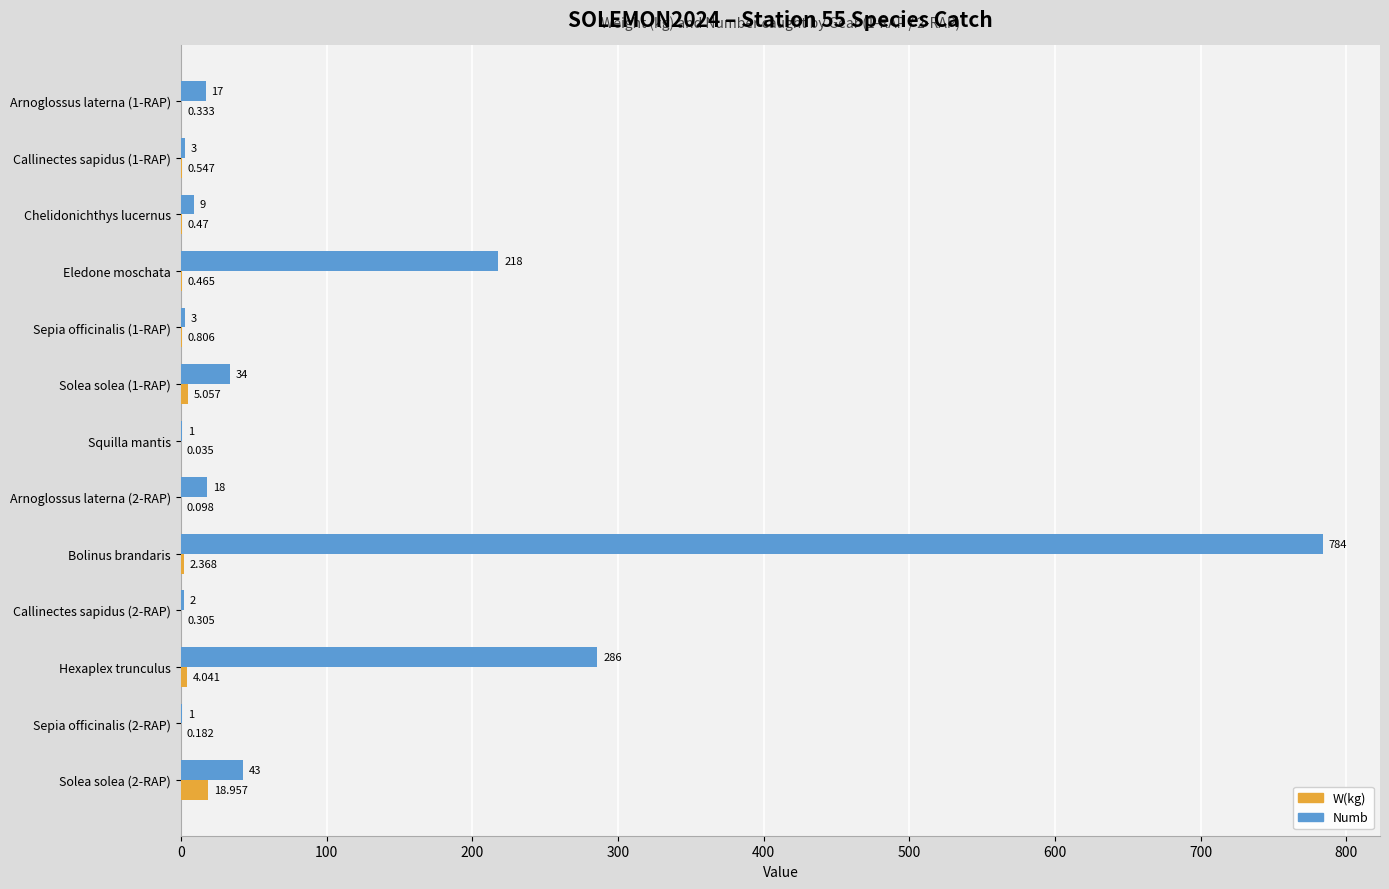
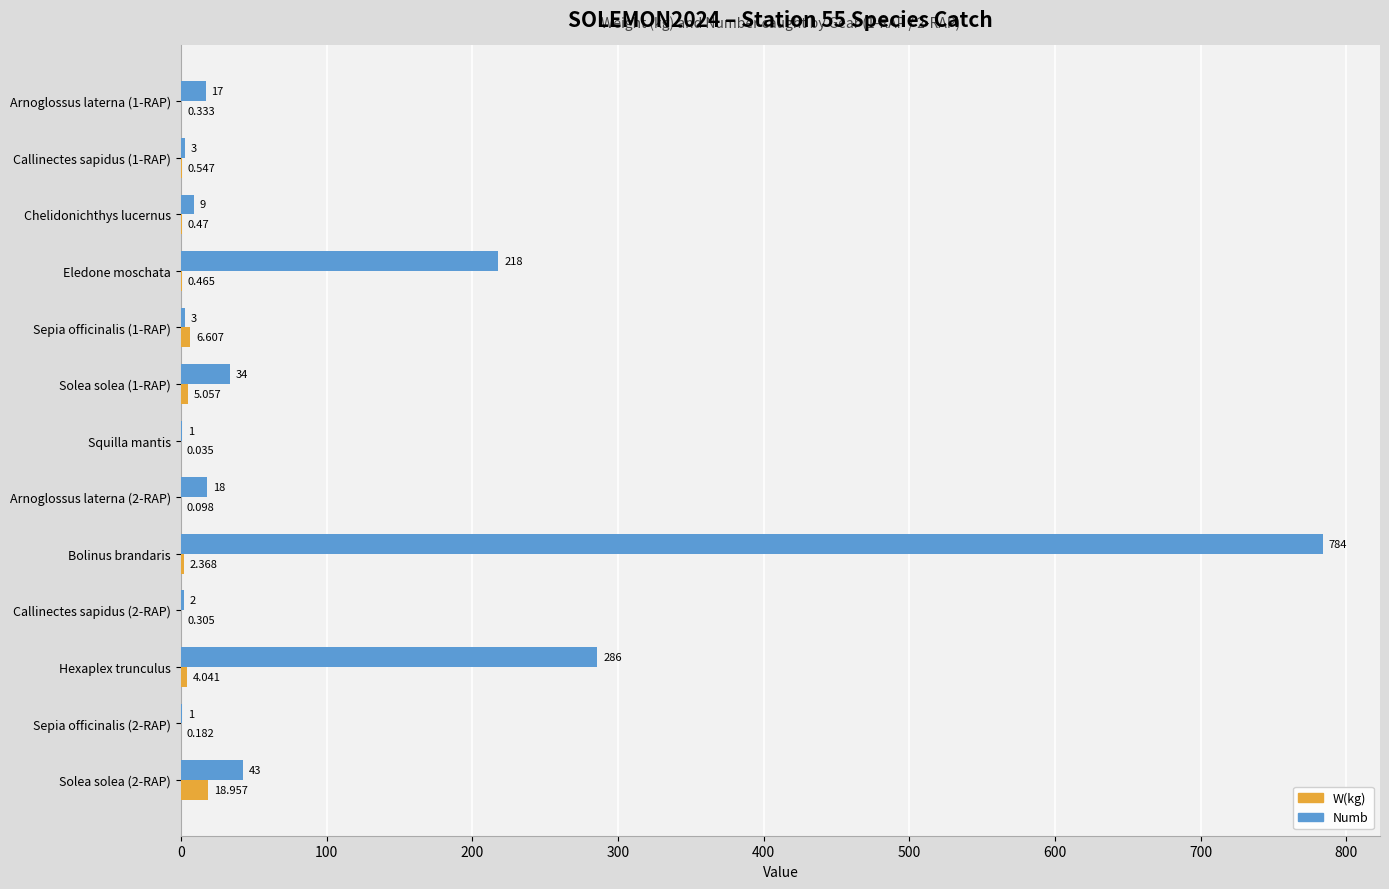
  {
    "W(kg)": {
      "Arnoglossus laterna (1-RAP)": 0.333,
      "Callinectes sapidus (1-RAP)": 0.547,
      "Chelidonichthys lucernus": 0.47,
      "Eledone moschata": 0.465,
-     "Sepia officinalis (1-RAP)": 0.806,
+     "Sepia officinalis (1-RAP)": 6.607,
      "Solea solea (1-RAP)": 5.057,
      "Squilla mantis": 0.035,
      "Arnoglossus laterna (2-RAP)": 0.098,
      "Bolinus brandaris": 2.368,
      "Callinectes sapidus (2-RAP)": 0.305,
      "Hexaplex trunculus": 4.041,
      "Sepia officinalis (2-RAP)": 0.182,
      "Solea solea (2-RAP)": 18.957
    },
    "Numb": {
      "Arnoglossus laterna (1-RAP)": 17,
      "Callinectes sapidus (1-RAP)": 3,
      "Chelidonichthys lucernus": 9,
      "Eledone moschata": 218,
      "Sepia officinalis (1-RAP)": 3,
      "Solea solea (1-RAP)": 34,
      "Squilla mantis": 1,
      "Arnoglossus laterna (2-RAP)": 18,
      "Bolinus brandaris": 784,
      "Callinectes sapidus (2-RAP)": 2,
      "Hexaplex trunculus": 286,
      "Sepia officinalis (2-RAP)": 1,
      "Solea solea (2-RAP)": 43
    }
  }
